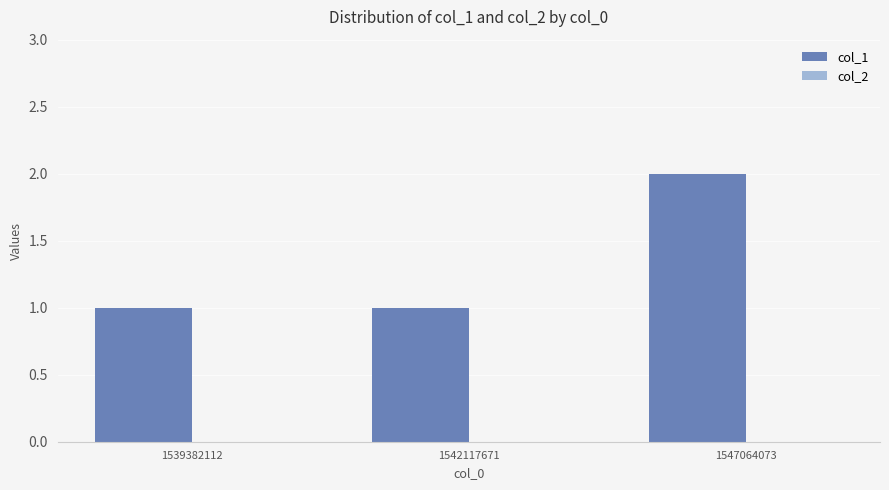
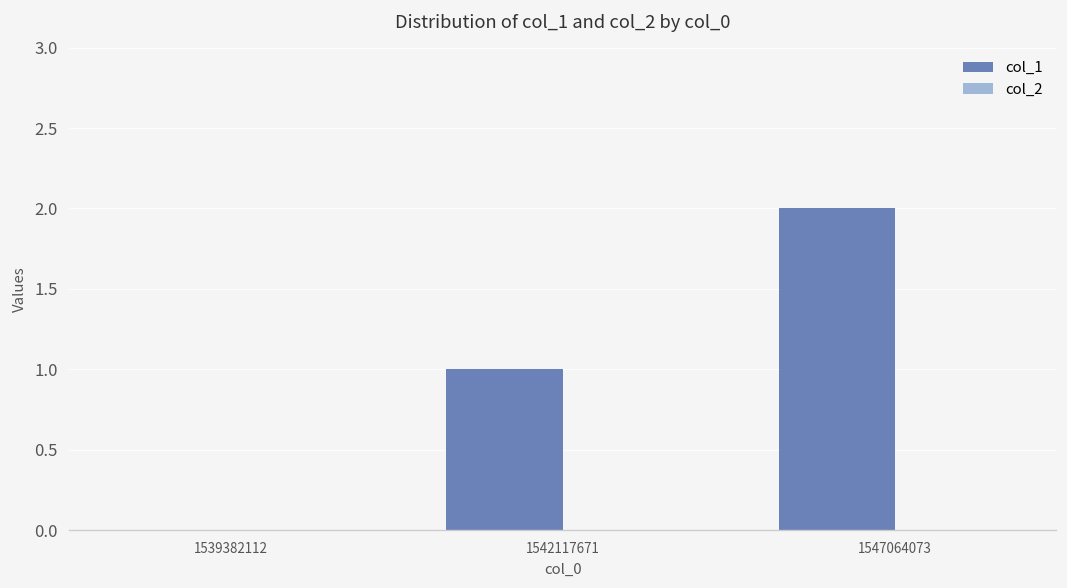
  {
    "col_1": {
-     "1539382112": 1,
+     "1539382112": 0,
      "1542117671": 1,
      "1547064073": 2
    },
    "col_2": {
      "1539382112": 0,
      "1542117671": 0,
      "1547064073": 0
    }
  }
